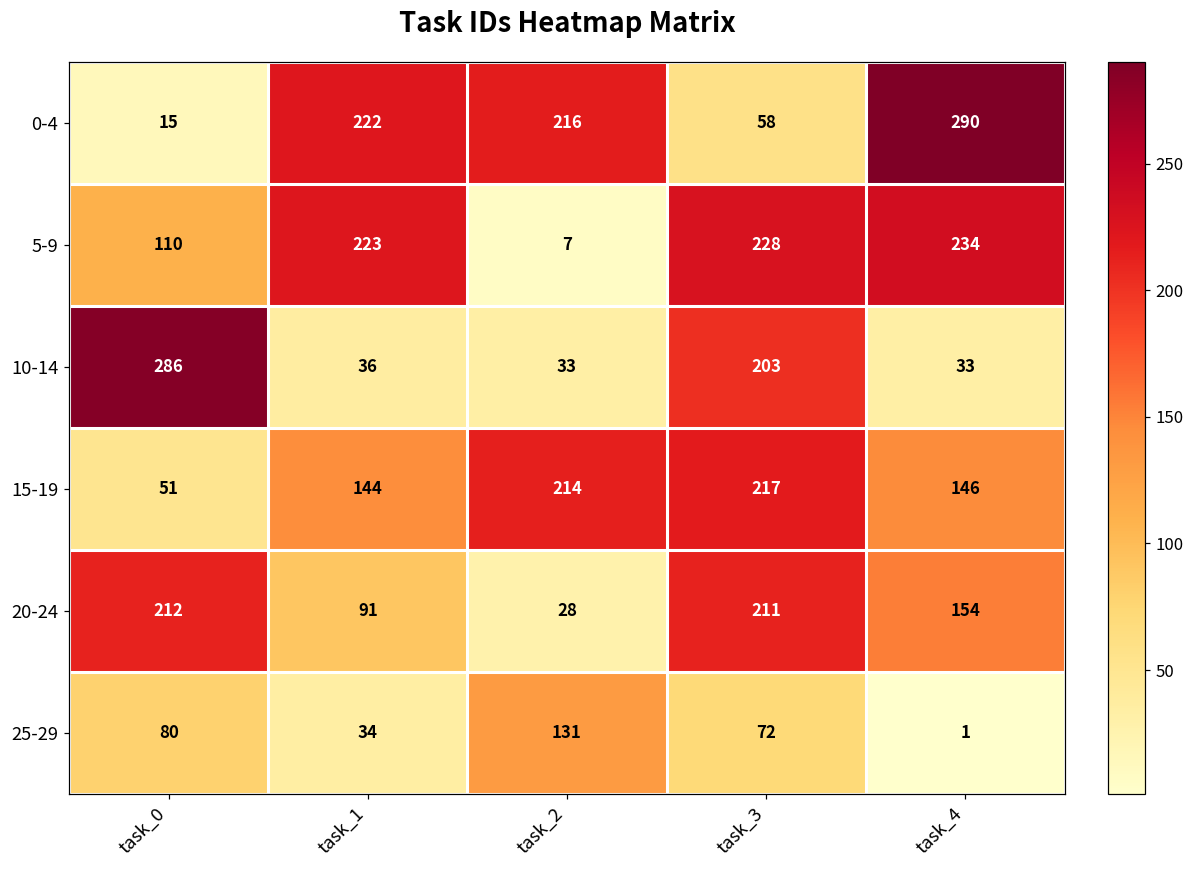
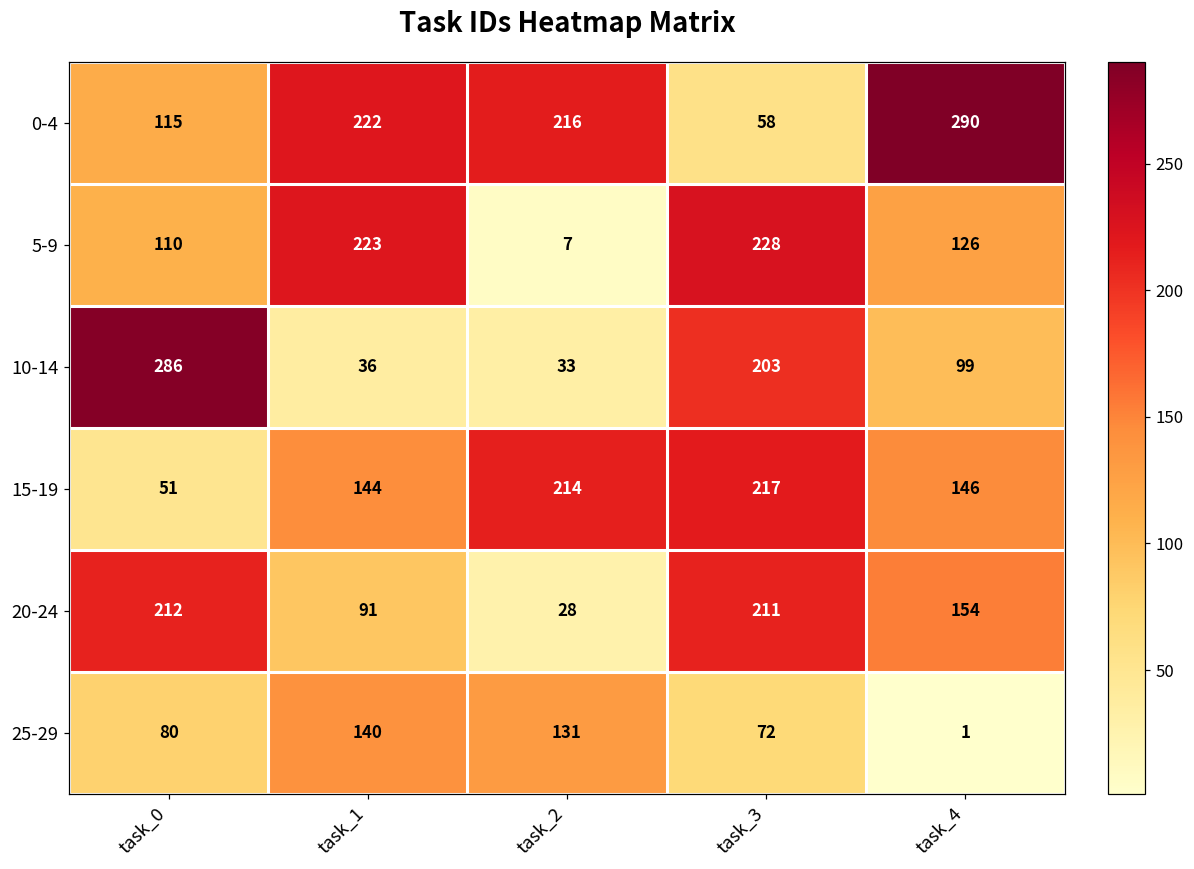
  {
    "0-4": {
-     "task_0": 15,
+     "task_0": 115,
      "task_1": 222,
      "task_2": 216,
      "task_3": 58,
      "task_4": 290
    },
    "5-9": {
      "task_0": 110,
      "task_1": 223,
      "task_2": 7,
      "task_3": 228,
-     "task_4": 234
+     "task_4": 126
    },
    "10-14": {
      "task_0": 286,
      "task_1": 36,
      "task_2": 33,
      "task_3": 203,
-     "task_4": 33
+     "task_4": 99
    },
    "15-19": {
      "task_0": 51,
      "task_1": 144,
      "task_2": 214,
      "task_3": 217,
      "task_4": 146
    },
    "20-24": {
      "task_0": 212,
      "task_1": 91,
      "task_2": 28,
      "task_3": 211,
      "task_4": 154
    },
    "25-29": {
      "task_0": 80,
-     "task_1": 34,
+     "task_1": 140,
      "task_2": 131,
      "task_3": 72,
      "task_4": 1
    }
  }
